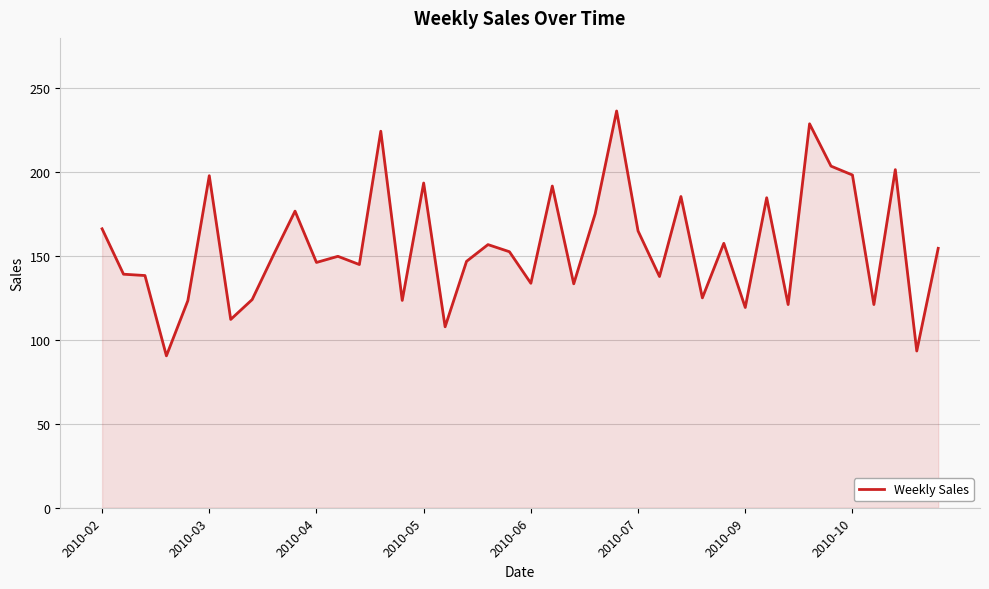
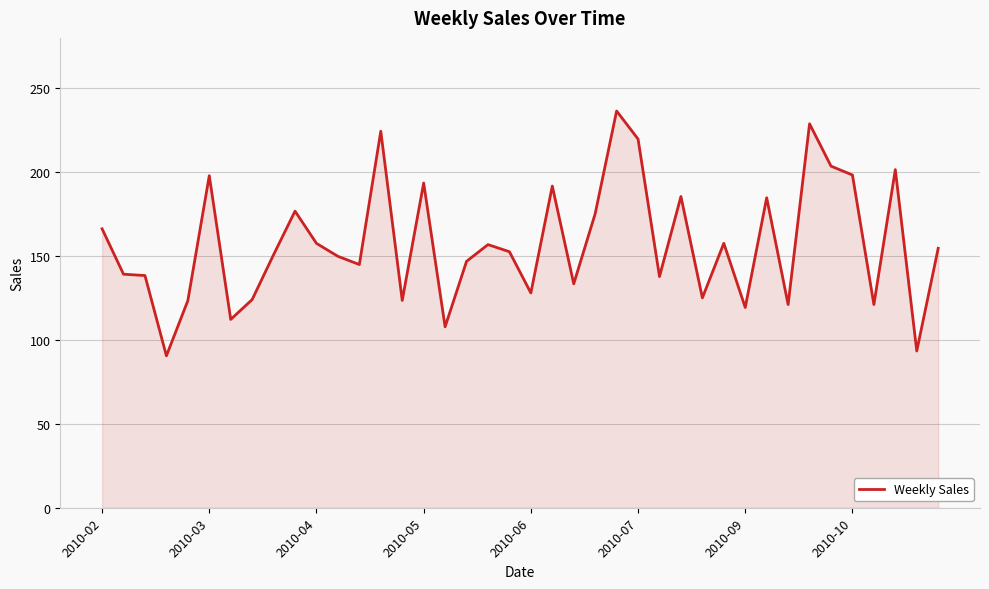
  {
    "2010-02": 166,
    "2010-03": 198,
-   "2010-04": 146,
+   "2010-04": 158,
    "2010-05": 194,
-   "2010-06": 134,
-   "2010-07": 165,
+   "2010-06": 128,
+   "2010-07": 220,
    "2010-09": 119,
    "2010-10": 198
  }
